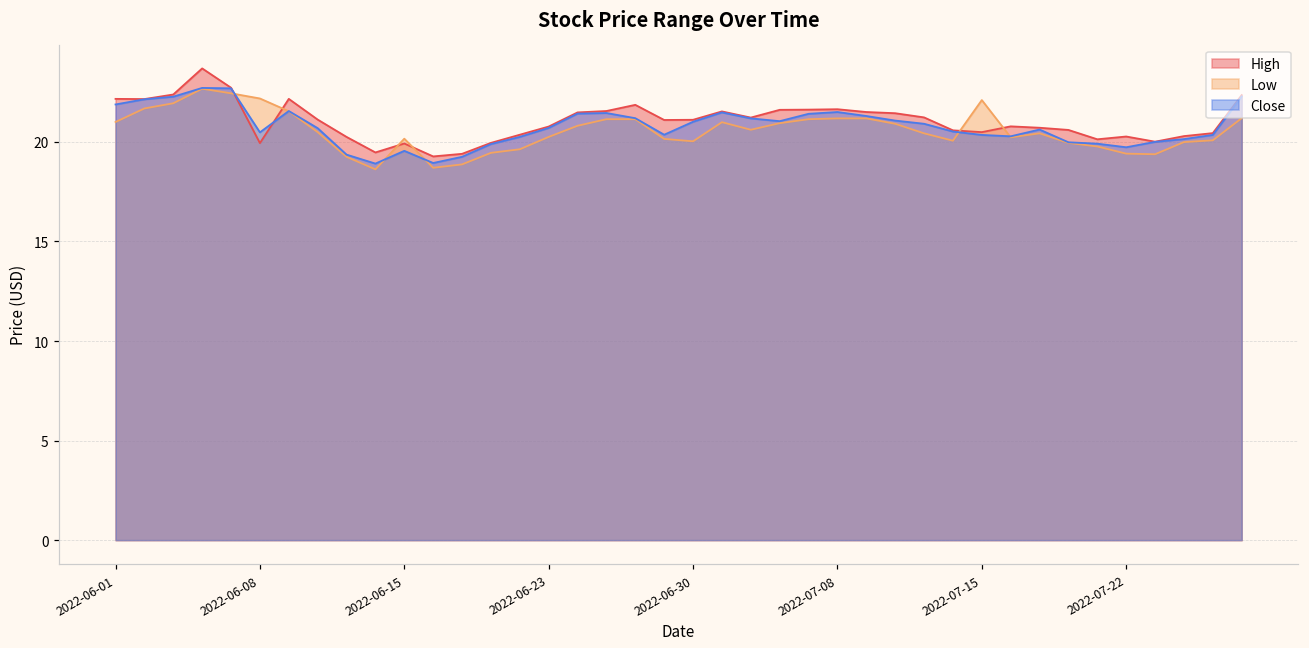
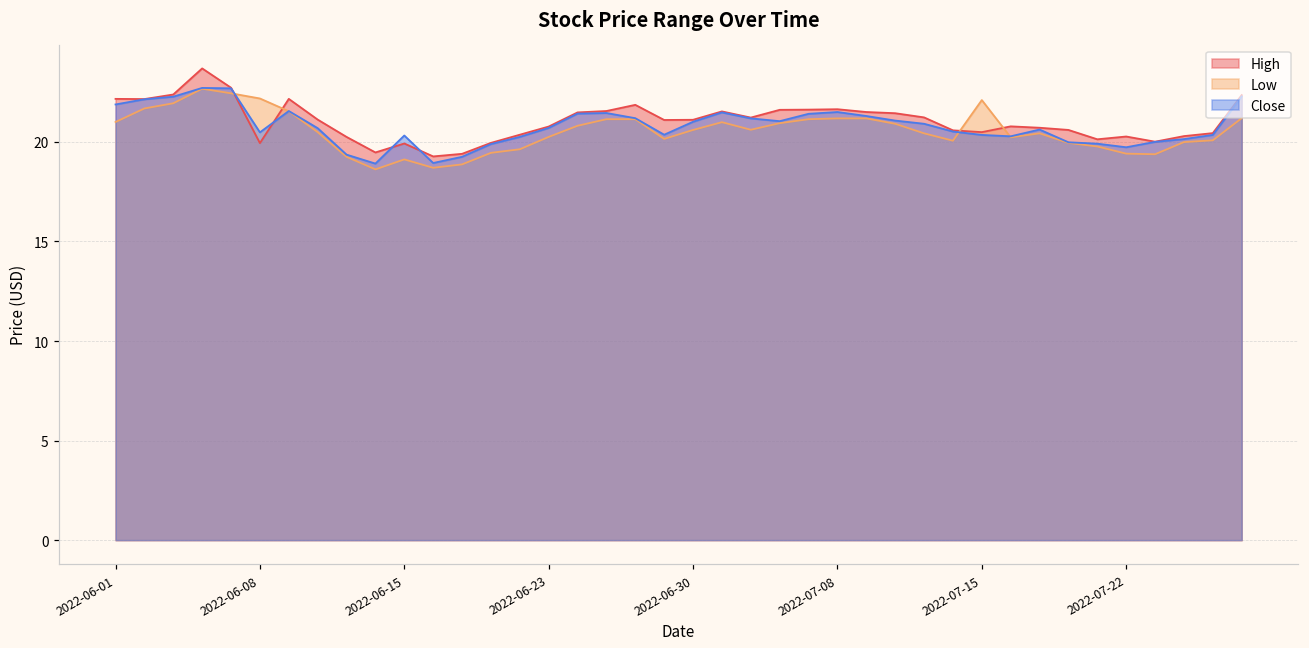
  {
    "High": {
      "2022-06-01": 22.2,
      "2022-06-08": 19.9,
      "2022-06-15": 19.9,
      "2022-07-08": 21.6,
      "2022-07-15": 20.5,
      "2022-07-22": 20.3
    },
    "Low": {
      "2022-06-01": 21.0,
      "2022-06-08": 22.2,
-     "2022-06-15": 20.2,
+     "2022-06-15": 19.1,
      "2022-06-23": 20.3,
-     "2022-06-30": 20.0,
+     "2022-06-30": 20.6,
      "2022-07-08": 21.2,
      "2022-07-15": 22.1,
      "2022-07-22": 19.4
    },
    "Close": {
      "2022-06-01": 21.9,
      "2022-06-08": 20.5,
-     "2022-06-15": 19.6,
+     "2022-06-15": 20.3,
      "2022-07-08": 21.5,
      "2022-07-15": 20.4,
      "2022-07-22": 19.7
    }
  }
